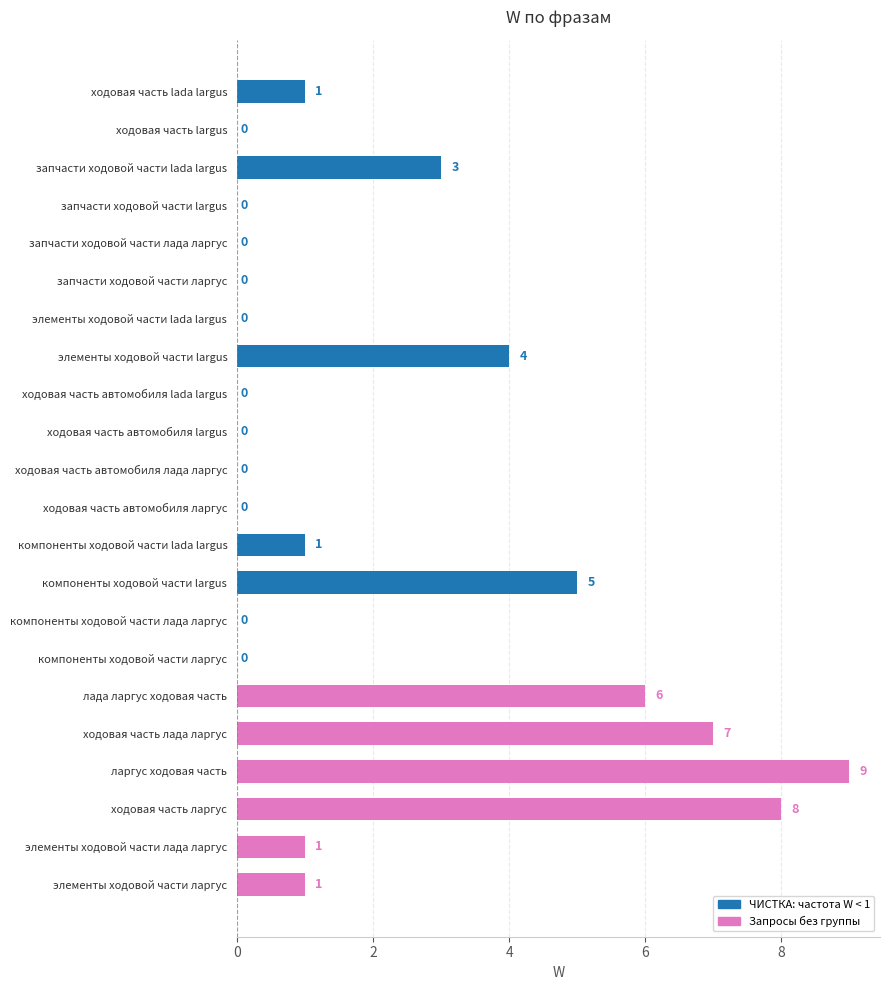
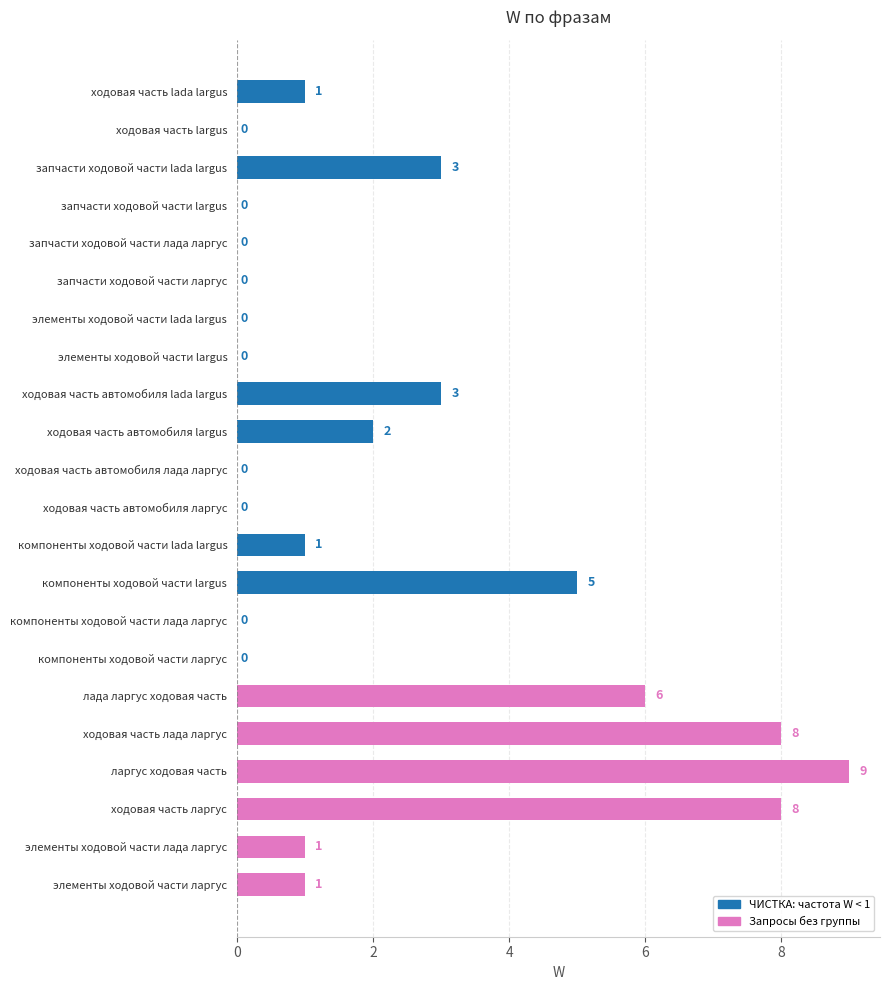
  {
    "ходовая часть lada largus": 1,
    "ходовая часть largus": 0,
    "запчасти ходовой части lada largus": 3,
    "запчасти ходовой части largus": 0,
    "запчасти ходовой части лада ларгус": 0,
    "запчасти ходовой части ларгус": 0,
    "элементы ходовой части lada largus": 0,
-   "элементы ходовой части largus": 4,
-   "ходовая часть автомобиля lada largus": 0,
-   "ходовая часть автомобиля largus": 0,
+   "элементы ходовой части largus": 0,
+   "ходовая часть автомобиля lada largus": 3,
+   "ходовая часть автомобиля largus": 2,
    "ходовая часть автомобиля лада ларгус": 0,
    "ходовая часть автомобиля ларгус": 0,
    "компоненты ходовой части lada largus": 1,
    "компоненты ходовой части largus": 5,
    "компоненты ходовой части лада ларгус": 0,
    "компоненты ходовой части ларгус": 0,
    "лада ларгус ходовая часть": 6,
-   "ходовая часть лада ларгус": 7,
+   "ходовая часть лада ларгус": 8,
    "ларгус ходовая часть": 9,
    "ходовая часть ларгус": 8,
    "элементы ходовой части лада ларгус": 1,
    "элементы ходовой части ларгус": 1
  }
